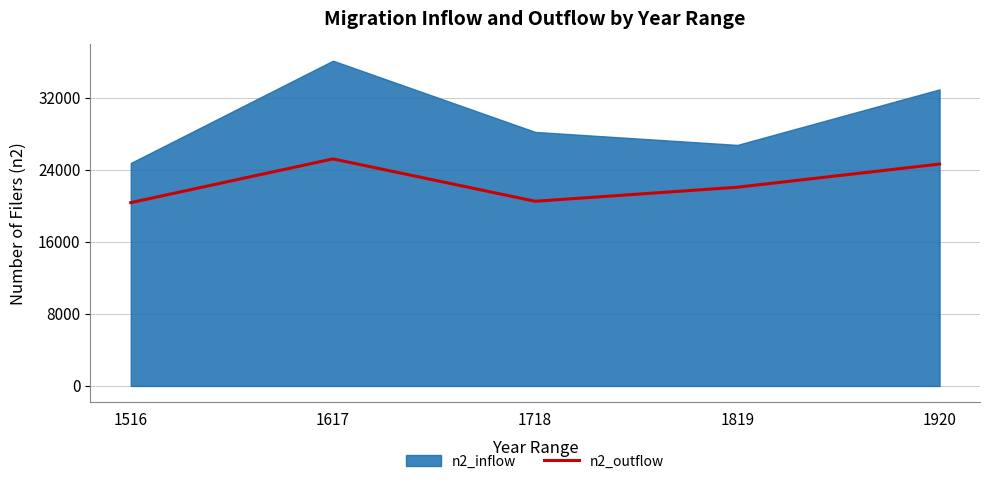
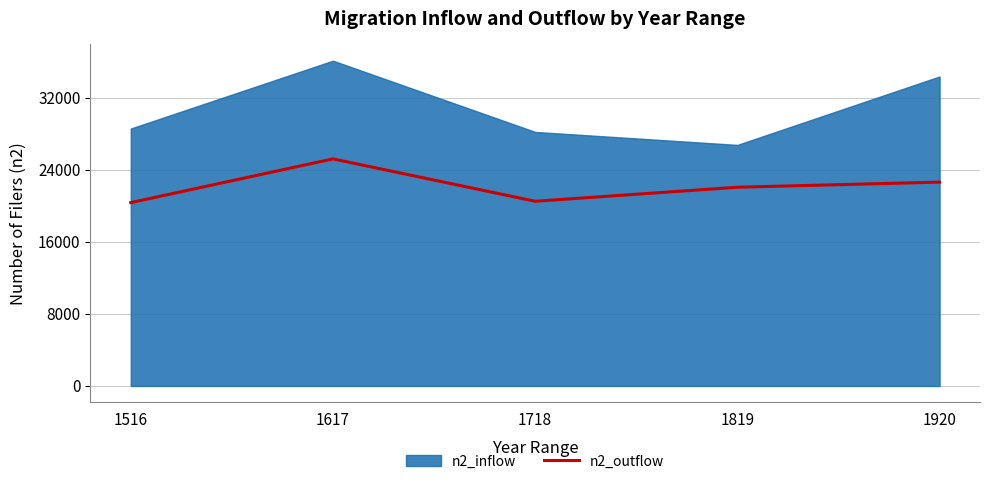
  {
    "n2_inflow": {
-     "1516": 25000,
+     "1516": 29000,
      "1617": 36000,
      "1718": 28000,
      "1819": 27000,
-     "1920": 33000
+     "1920": 34000
    },
    "n2_outflow": {
      "1516": 20000,
      "1617": 25000,
      "1718": 21000,
      "1819": 22000,
-     "1920": 25000
+     "1920": 23000
    }
  }
